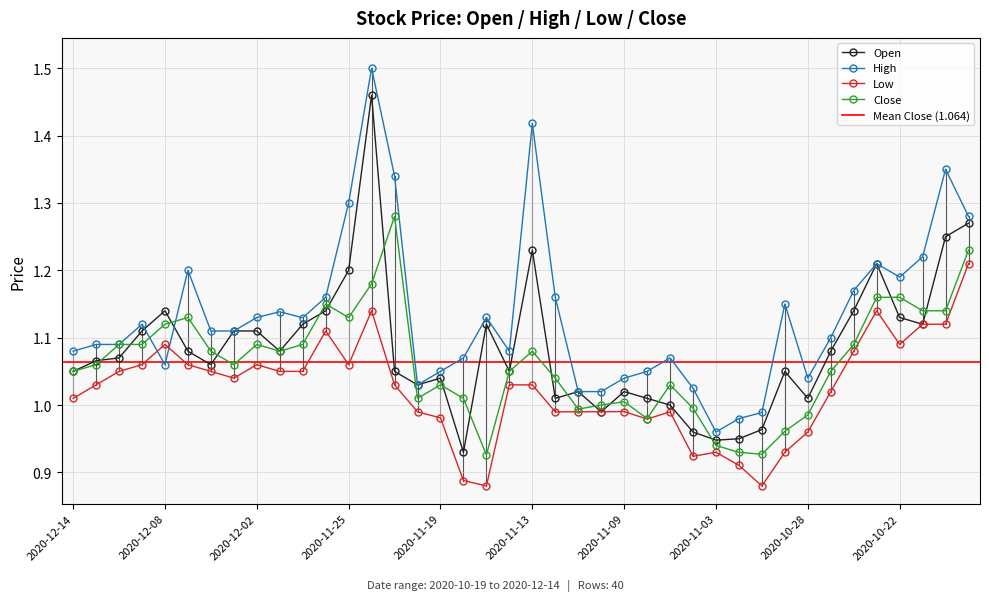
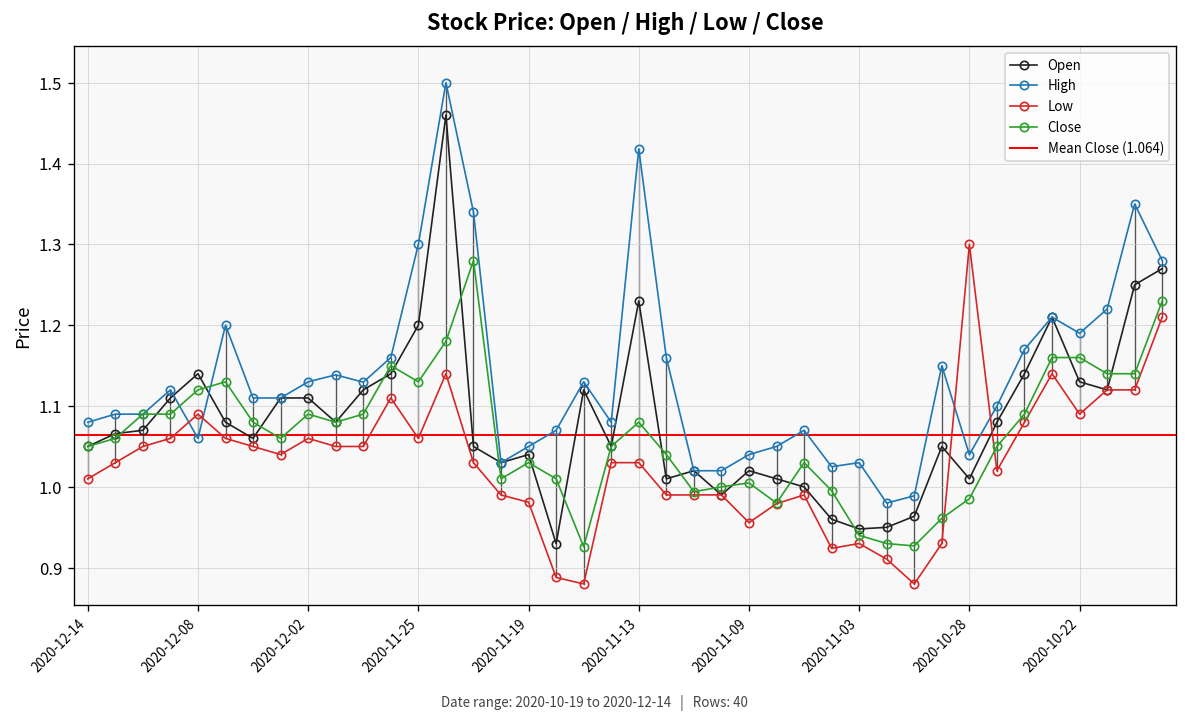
  {
    "Open": {
      "2020-12-08": 1.14,
      "2020-12-02": 1.11,
      "2020-11-25": 1.20,
      "2020-11-19": 1.04,
      "2020-11-13": 1.23,
      "2020-11-09": 1.02,
      "2020-11-03": 0.95,
      "2020-10-28": 1.01,
      "2020-10-22": 1.13
    },
    "High": {
-     "2020-11-03": 0.96
+     "2020-11-03": 1.03
    },
    "Low": {
-     "2020-11-09": 0.99,
-     "2020-10-28": 0.96
+     "2020-11-09": 0.96,
+     "2020-10-28": 1.30
    },
    "Close": {
      "2020-12-08": 1.12,
      "2020-12-02": 1.09,
      "2020-11-25": 1.13,
      "2020-11-19": 1.03,
      "2020-11-13": 1.08,
      "2020-11-09": 1.01,
      "2020-11-03": 0.94,
      "2020-10-28": 0.99,
      "2020-10-22": 1.16
    }
  }
